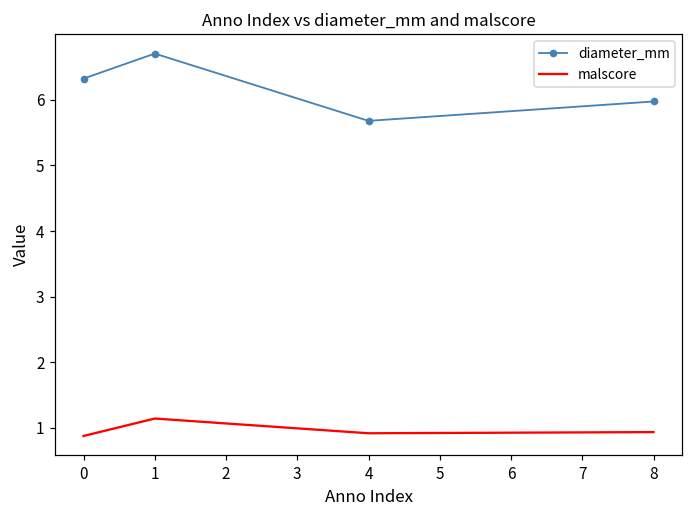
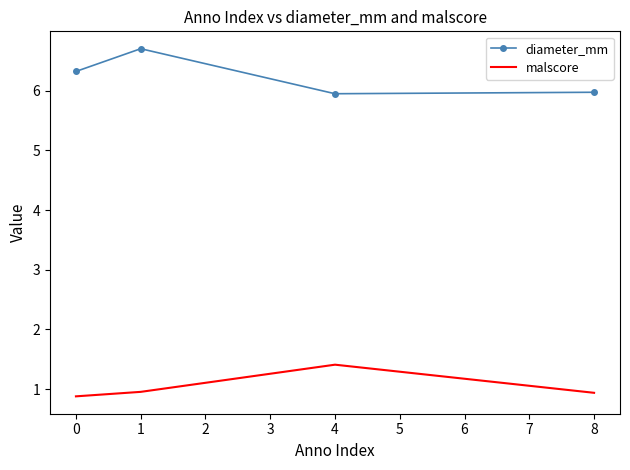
  {
    "diameter_mm": {
      "0": 6.3,
      "1": 6.7,
-     "4": 5.7,
+     "4": 5.9,
      "8": 6.0
    },
    "malscore": {
      "0": 0.9,
-     "1": 1.1,
-     "4": 0.9,
+     "1": 1.0,
+     "4": 1.4,
      "8": 0.9
    }
  }
